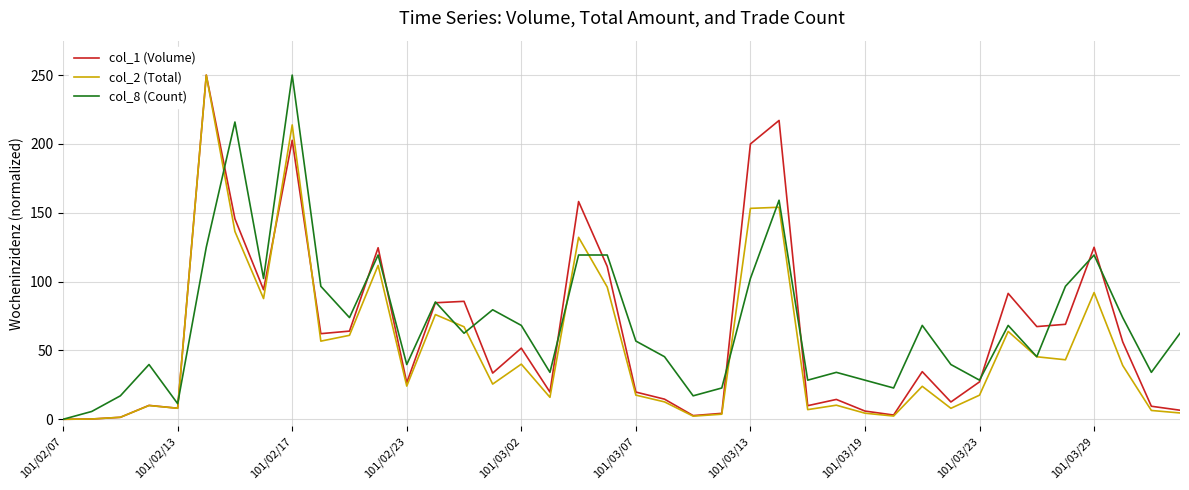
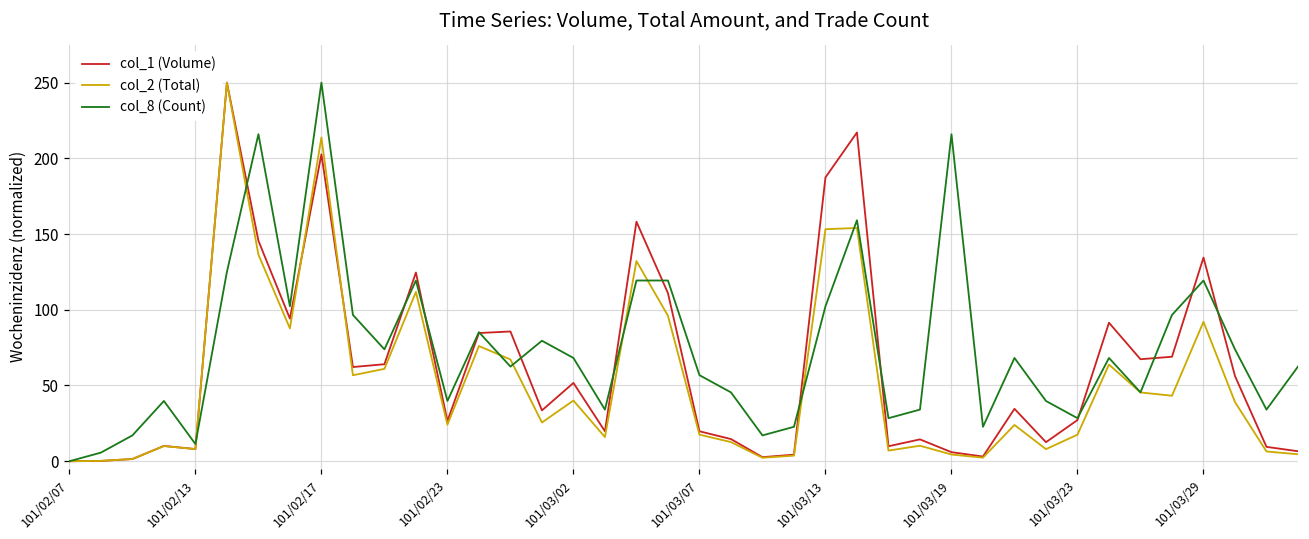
  {
    "col_1 (Volume)": {
      "101/02/17": 203,
      "101/02/23": 27,
      "101/03/02": 52,
      "101/03/07": 20,
-     "101/03/13": 200,
-     "101/03/29": 125
+     "101/03/13": 187,
+     "101/03/29": 134
    },
    "col_2 (Total)": {
      "101/02/17": 214,
      "101/02/23": 24,
      "101/03/02": 40,
      "101/03/07": 18,
      "101/03/13": 153,
      "101/03/23": 18,
      "101/03/29": 92
    },
    "col_8 (Count)": {
      "101/02/13": 11,
      "101/02/17": 250,
      "101/02/23": 40,
      "101/03/02": 68,
      "101/03/07": 57,
      "101/03/13": 102,
-     "101/03/19": 28,
+     "101/03/19": 216,
      "101/03/29": 119
    }
  }
